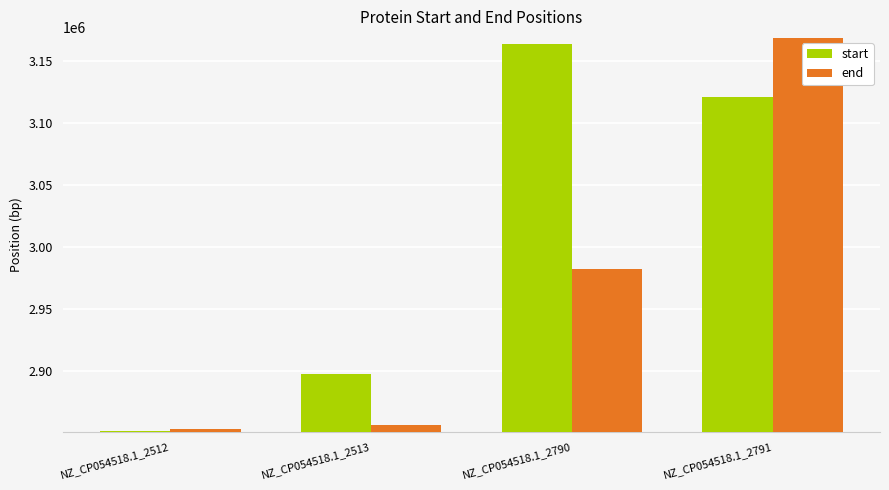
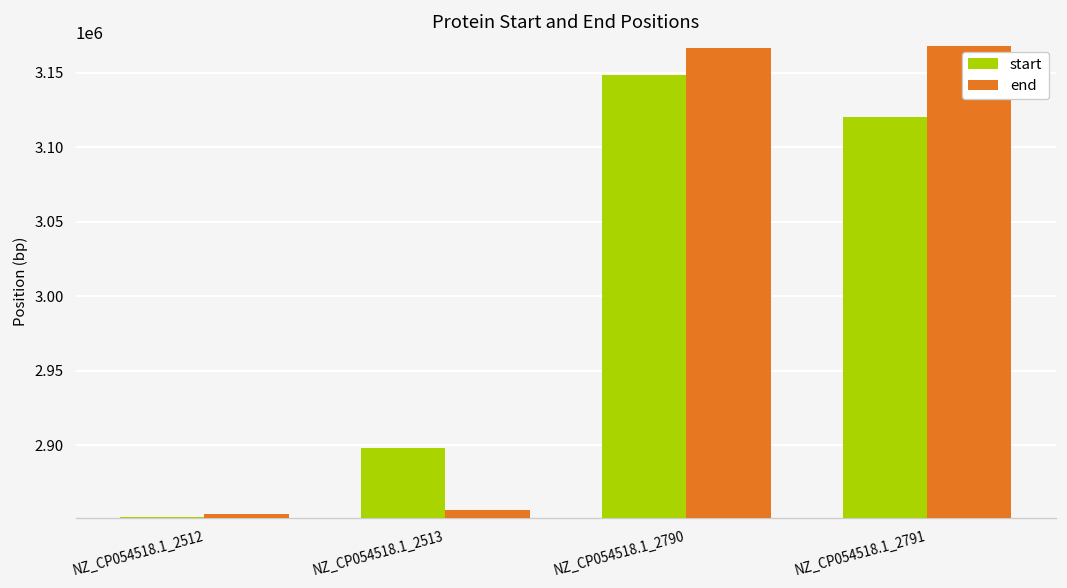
  {
    "start": {
      "NZ_CP054518.1_2512": 2852000,
      "NZ_CP054518.1_2513": 2898000,
-     "NZ_CP054518.1_2790": 3164000,
+     "NZ_CP054518.1_2790": 3149000,
      "NZ_CP054518.1_2791": 3120000
    },
    "end": {
      "NZ_CP054518.1_2512": 2853000,
      "NZ_CP054518.1_2513": 2857000,
-     "NZ_CP054518.1_2790": 2982000,
+     "NZ_CP054518.1_2790": 3167000,
      "NZ_CP054518.1_2791": 3168000
    }
  }
